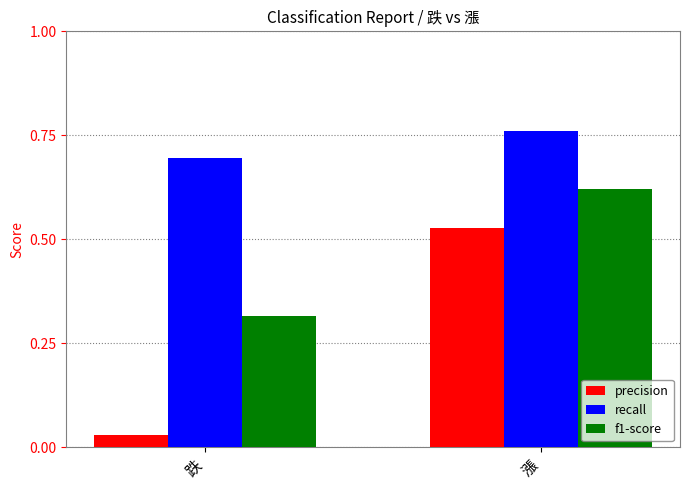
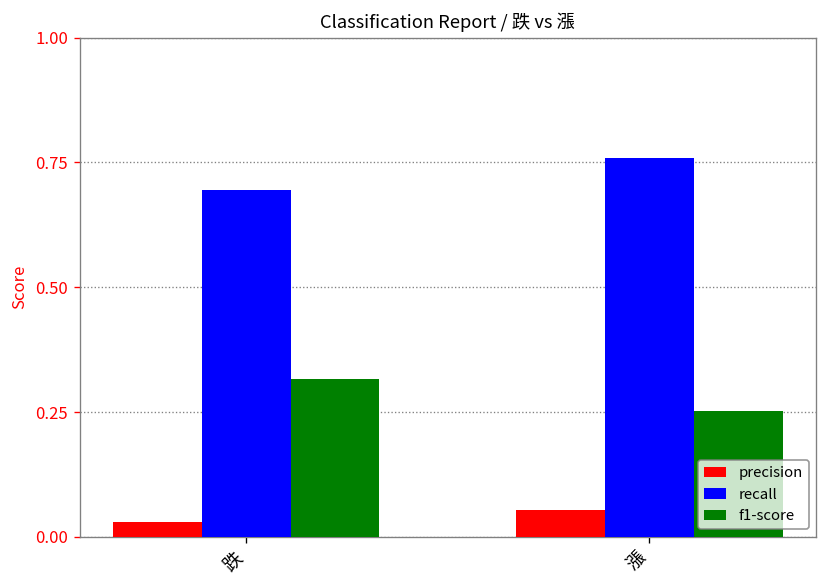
  {
    "precision": {
      "跌": 0.03,
-     "漲": 0.53
+     "漲": 0.05
    },
    "recall": {
      "跌": 0.70,
      "漲": 0.76
    },
    "f1-score": {
      "跌": 0.32,
-     "漲": 0.62
+     "漲": 0.25
    }
  }
